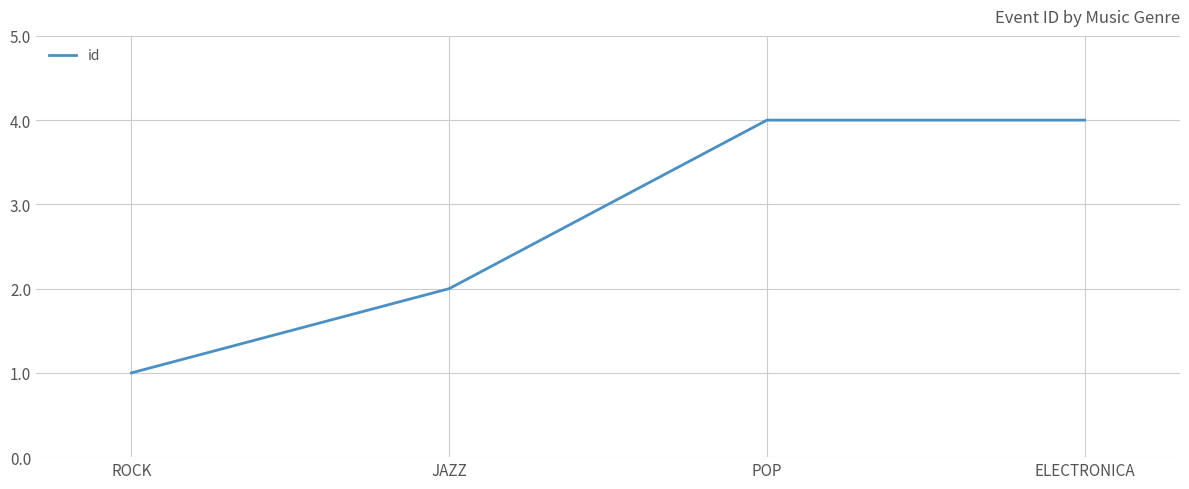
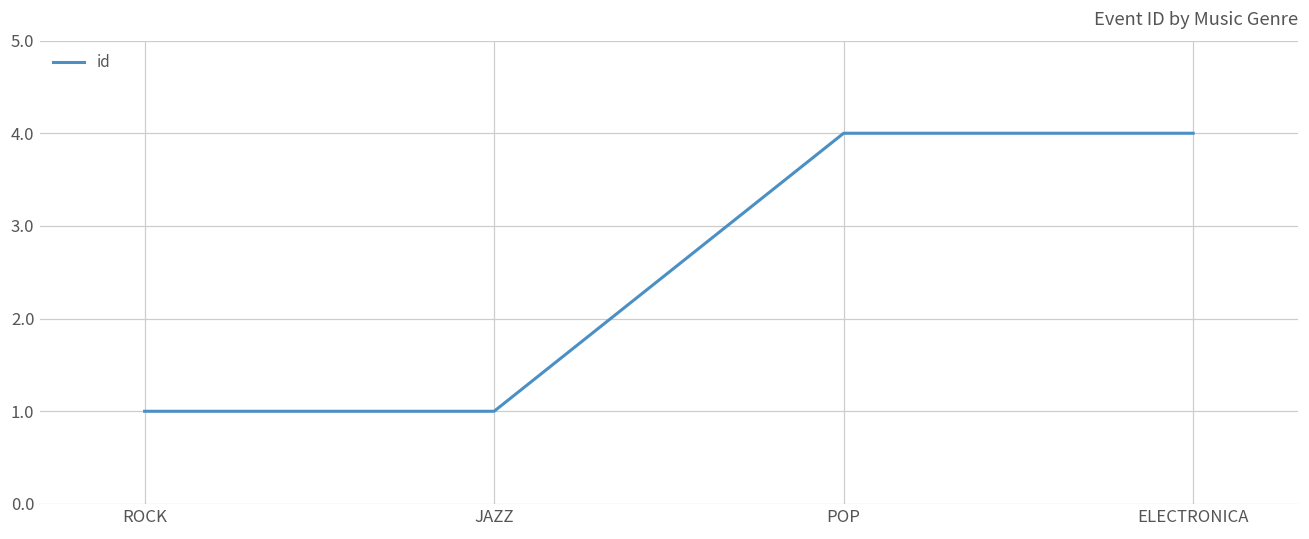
  {
    "ROCK": 1,
-   "JAZZ": 2,
+   "JAZZ": 1,
    "POP": 4,
    "ELECTRONICA": 4
  }
